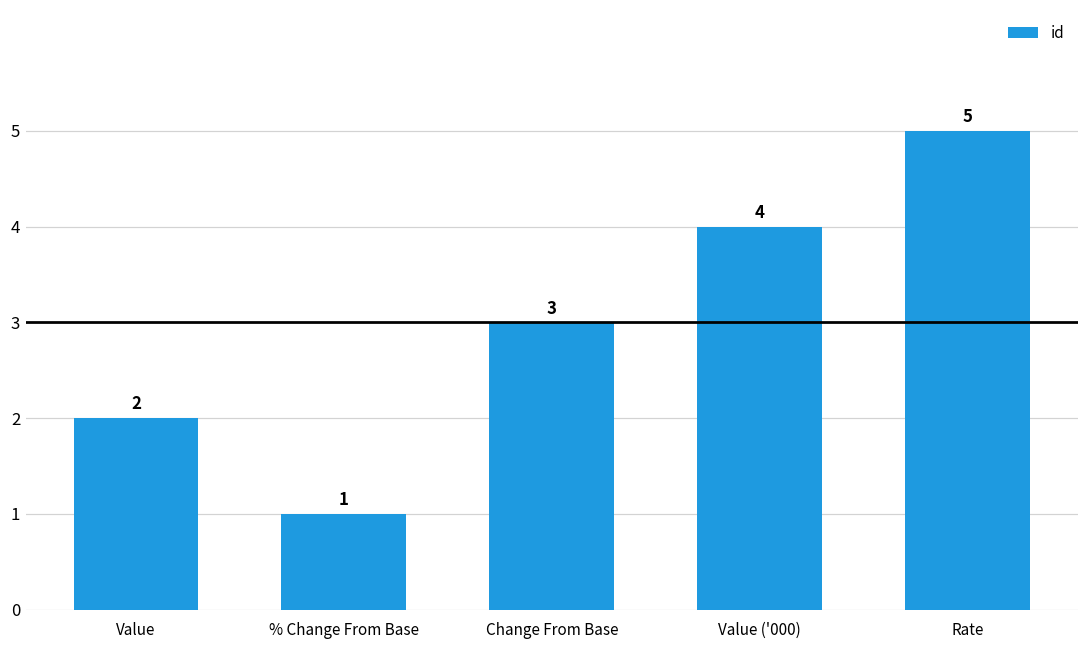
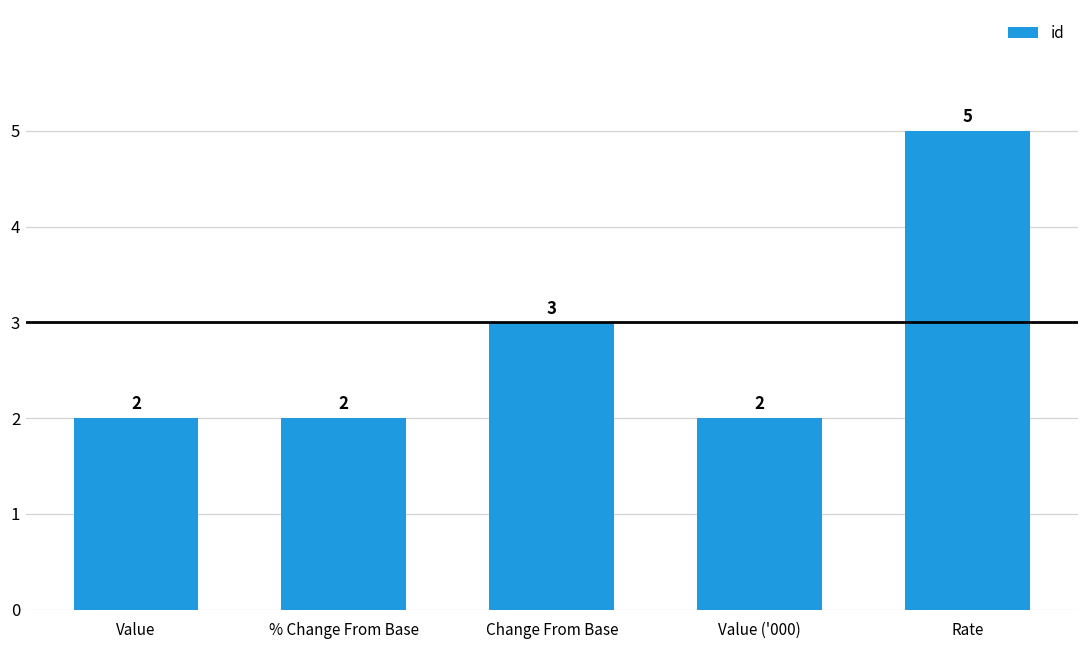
  {
    "Value": 2,
-   "% Change From Base": 1,
+   "% Change From Base": 2,
    "Change From Base": 3,
-   "Value ('000)": 4,
+   "Value ('000)": 2,
    "Rate": 5
  }
